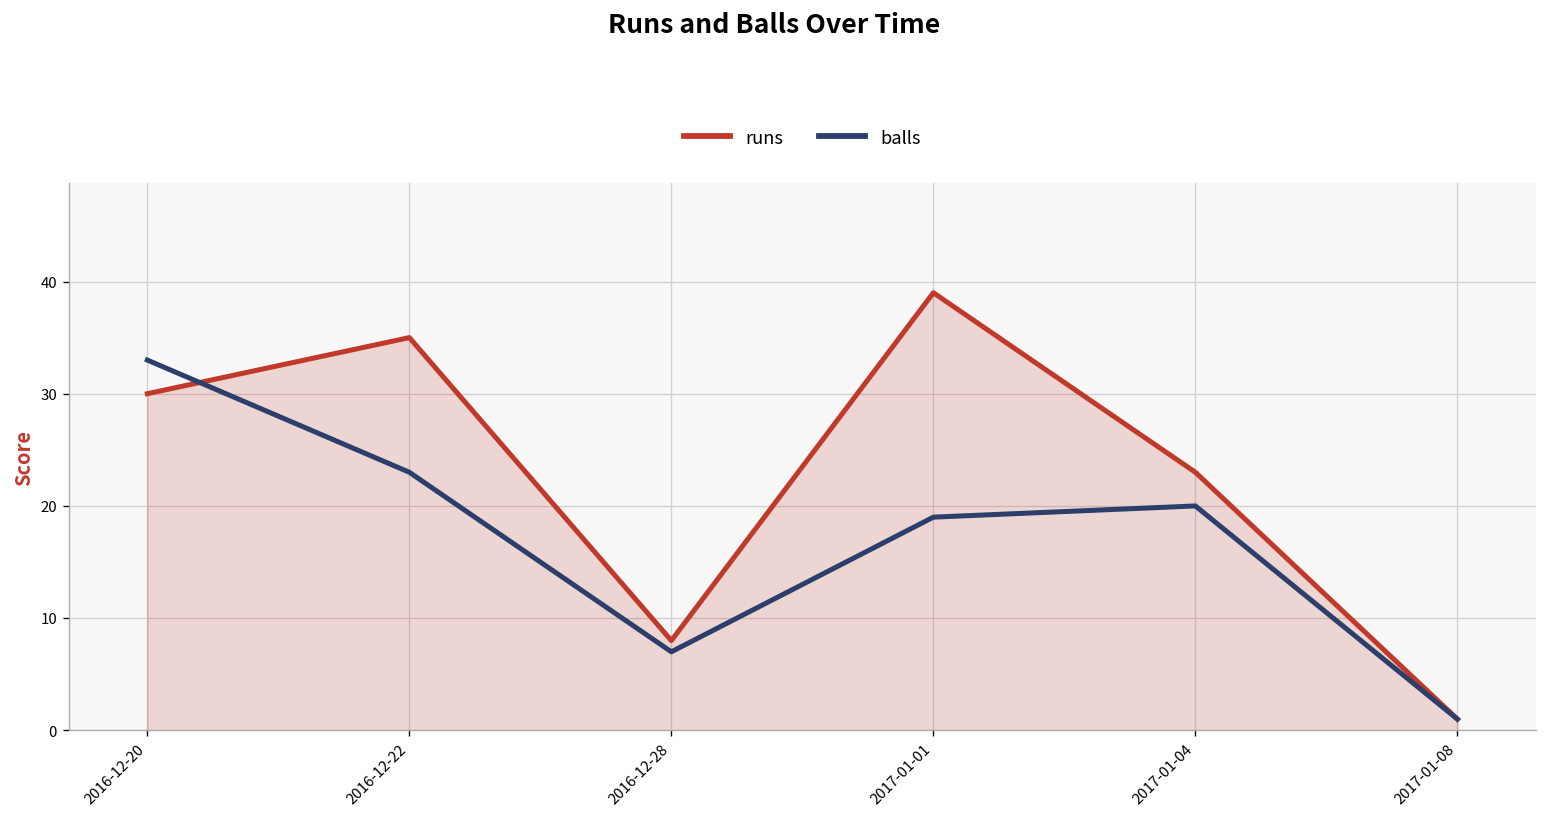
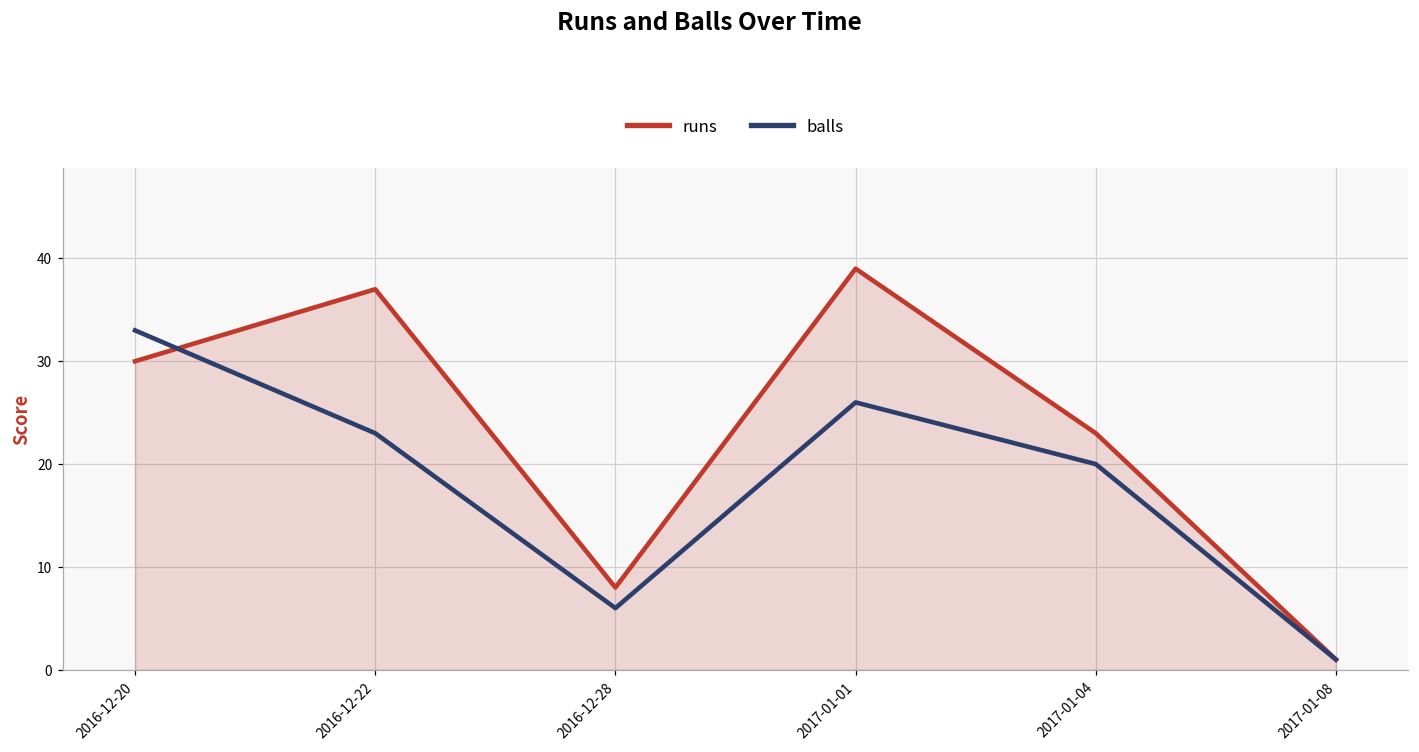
  {
    "runs": {
      "2016-12-20": 30,
-     "2016-12-22": 35,
+     "2016-12-22": 37,
      "2016-12-28": 8,
      "2017-01-01": 39,
      "2017-01-04": 23
    },
    "balls": {
      "2016-12-20": 33,
      "2016-12-22": 23,
-     "2016-12-28": 7,
-     "2017-01-01": 19,
+     "2016-12-28": 6,
+     "2017-01-01": 26,
      "2017-01-04": 20
    }
  }
